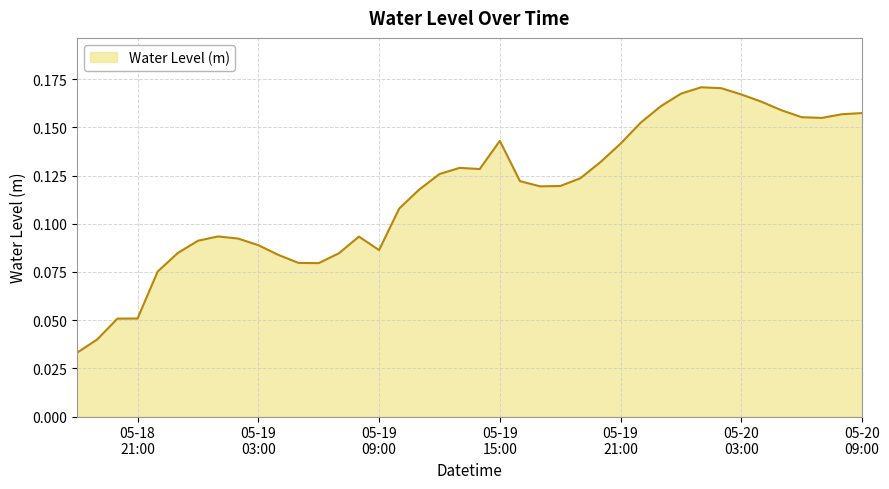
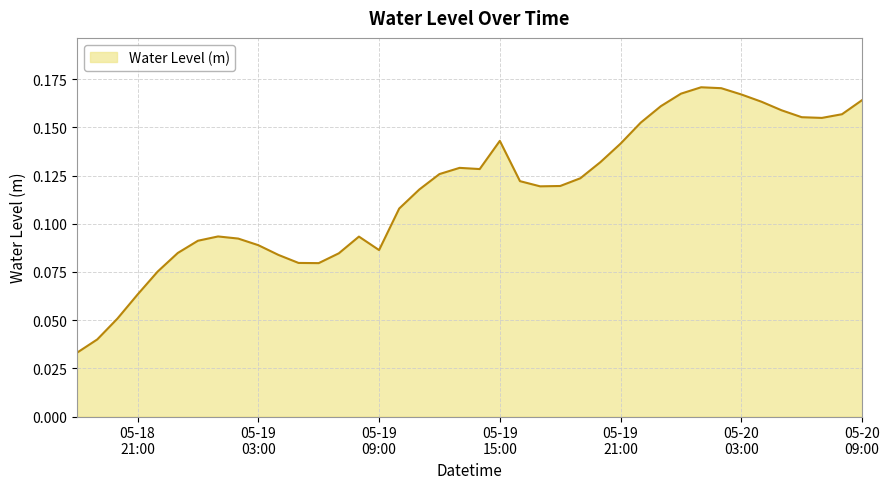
  {
-   "05-18 21:00": 0.051,
+   "05-18 21:00": 0.063,
    "05-19 03:00": 0.089,
    "05-19 09:00": 0.086,
    "05-19 15:00": 0.143,
    "05-19 21:00": 0.142,
    "05-20 03:00": 0.167,
-   "05-20 09:00": 0.157
+   "05-20 09:00": 0.164
  }
